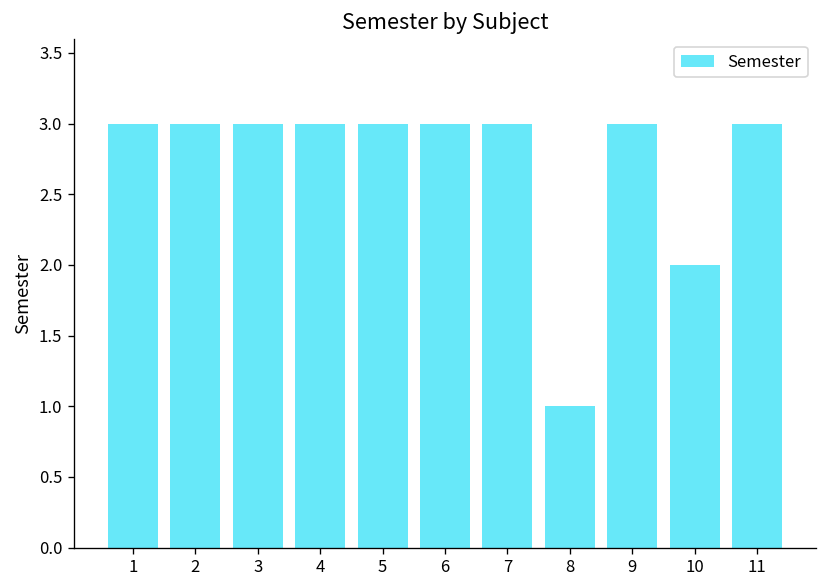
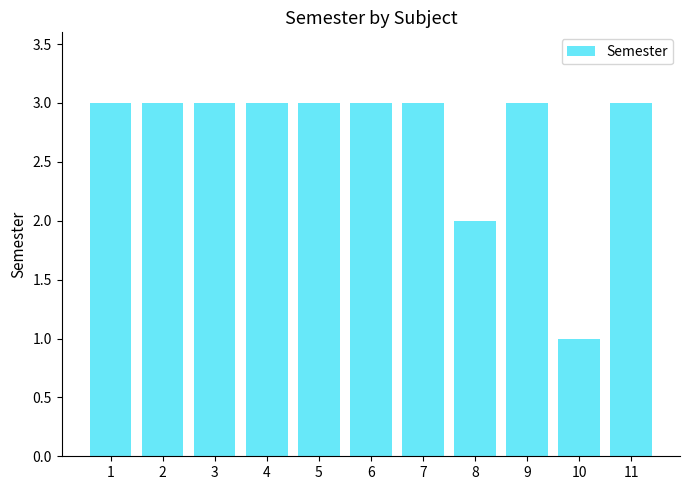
  {
    "1": 3,
    "2": 3,
    "3": 3,
    "4": 3,
    "5": 3,
    "6": 3,
    "7": 3,
-   "8": 1,
+   "8": 2,
    "9": 3,
-   "10": 2,
+   "10": 1,
    "11": 3
  }
